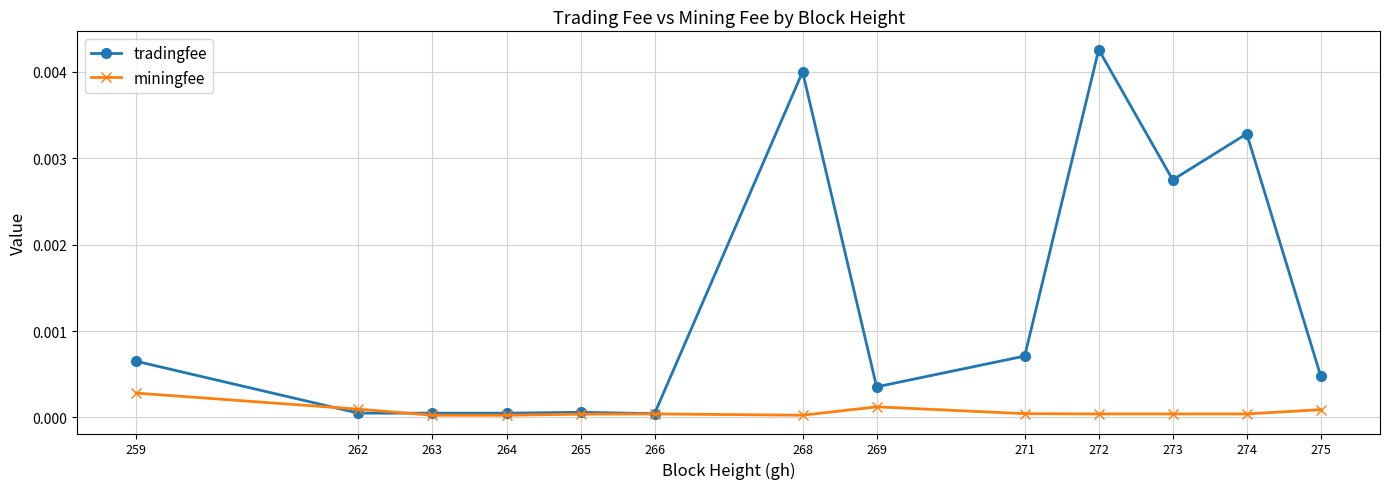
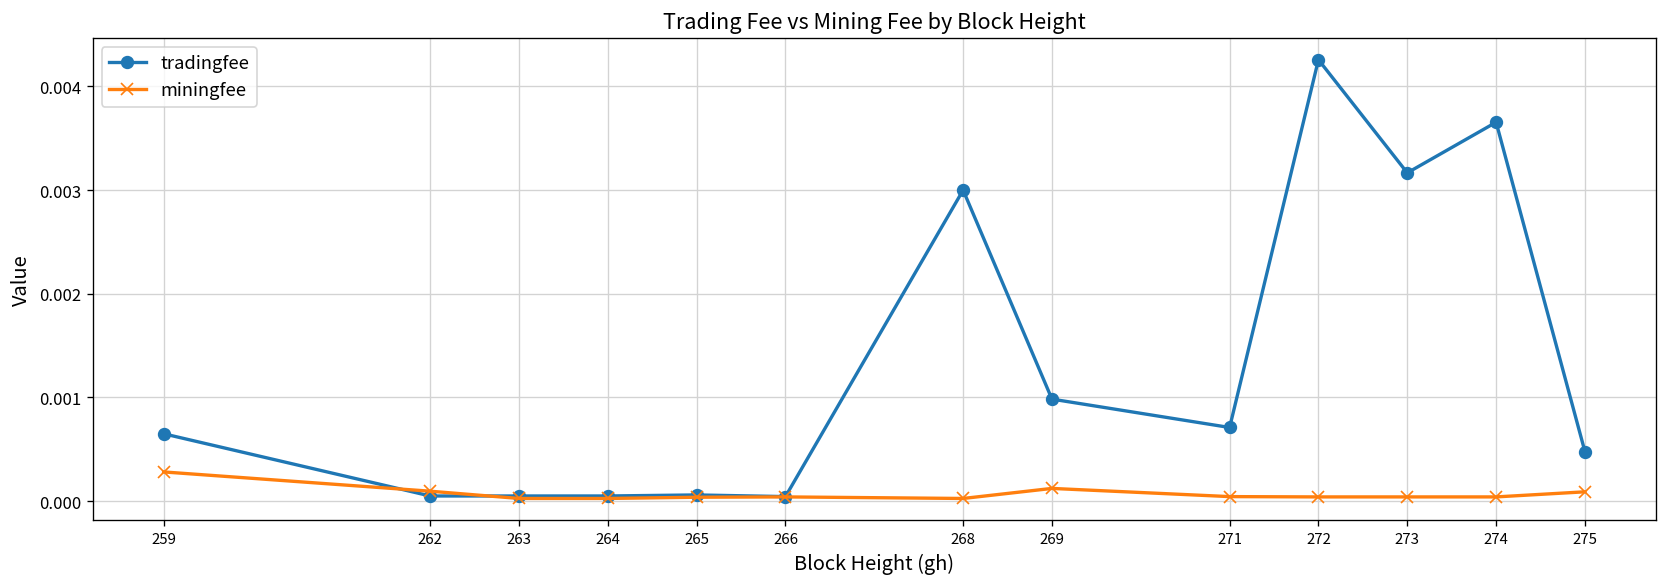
  {
    "tradingfee": {
      "259": 0.0007,
      "262": 0.0001,
-     "268": 0.004,
-     "269": 0.0004,
+     "268": 0.003,
+     "269": 0.0010,
      "271": 0.0007,
      "272": 0.0043,
-     "273": 0.0028,
-     "274": 0.0033,
+     "273": 0.0032,
+     "274": 0.0037,
      "275": 0.0005
    },
    "miningfee": {
      "259": 0.0003,
      "262": 0.0001,
      "268": 0.0000,
      "269": 0.0001,
      "271": 0.0000,
      "272": 0.0000,
      "273": 0.0000,
      "274": 0.0000,
      "275": 0.0001
    }
  }
